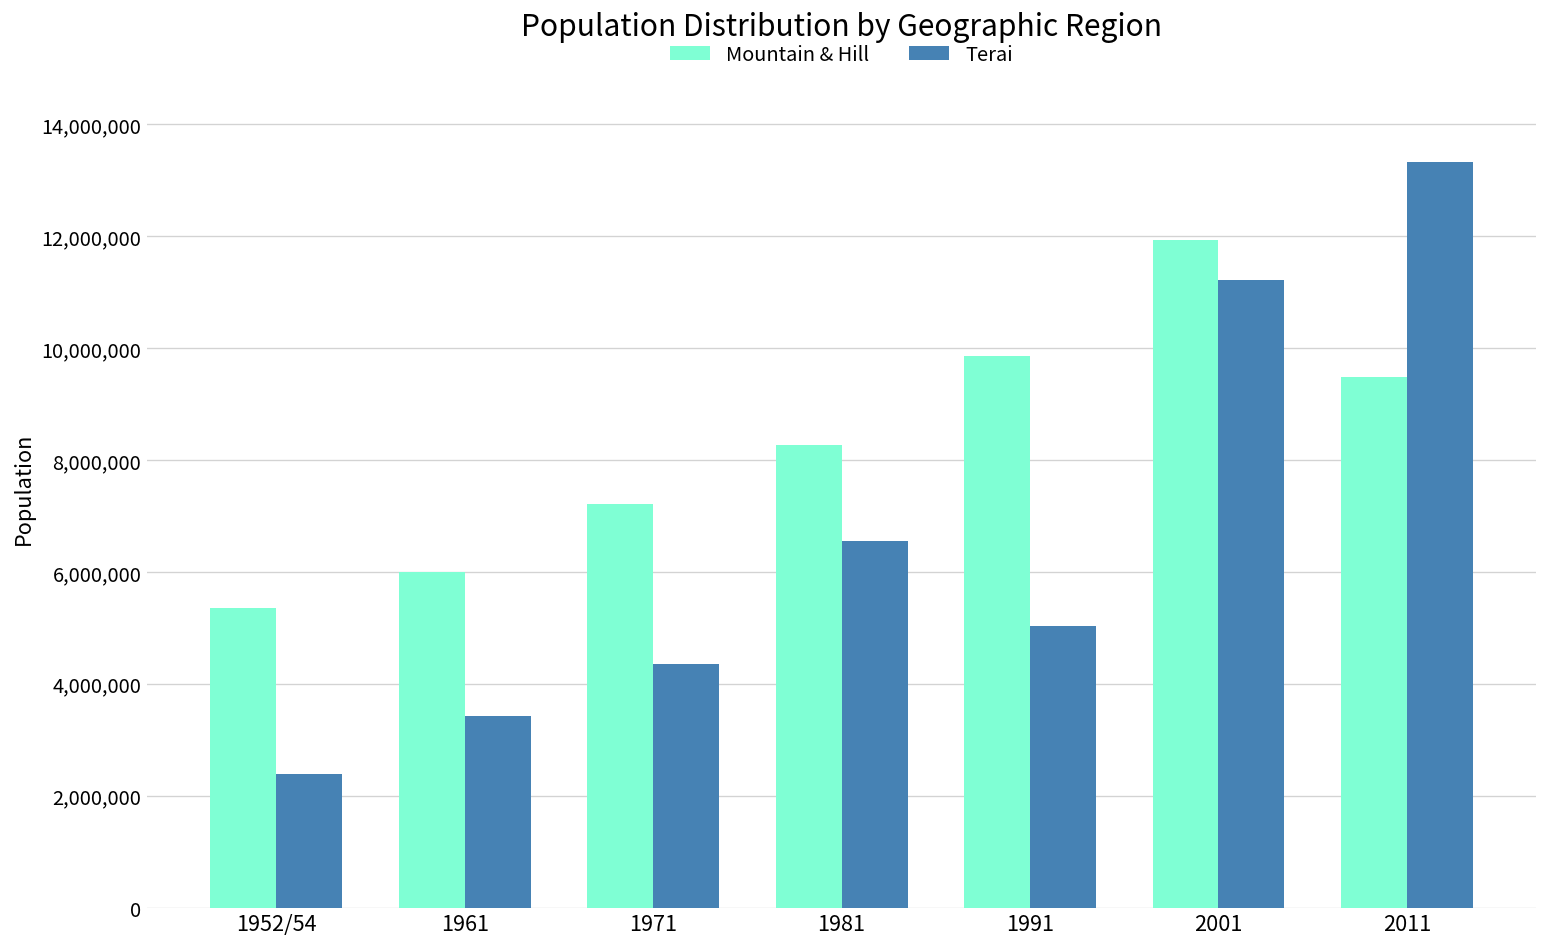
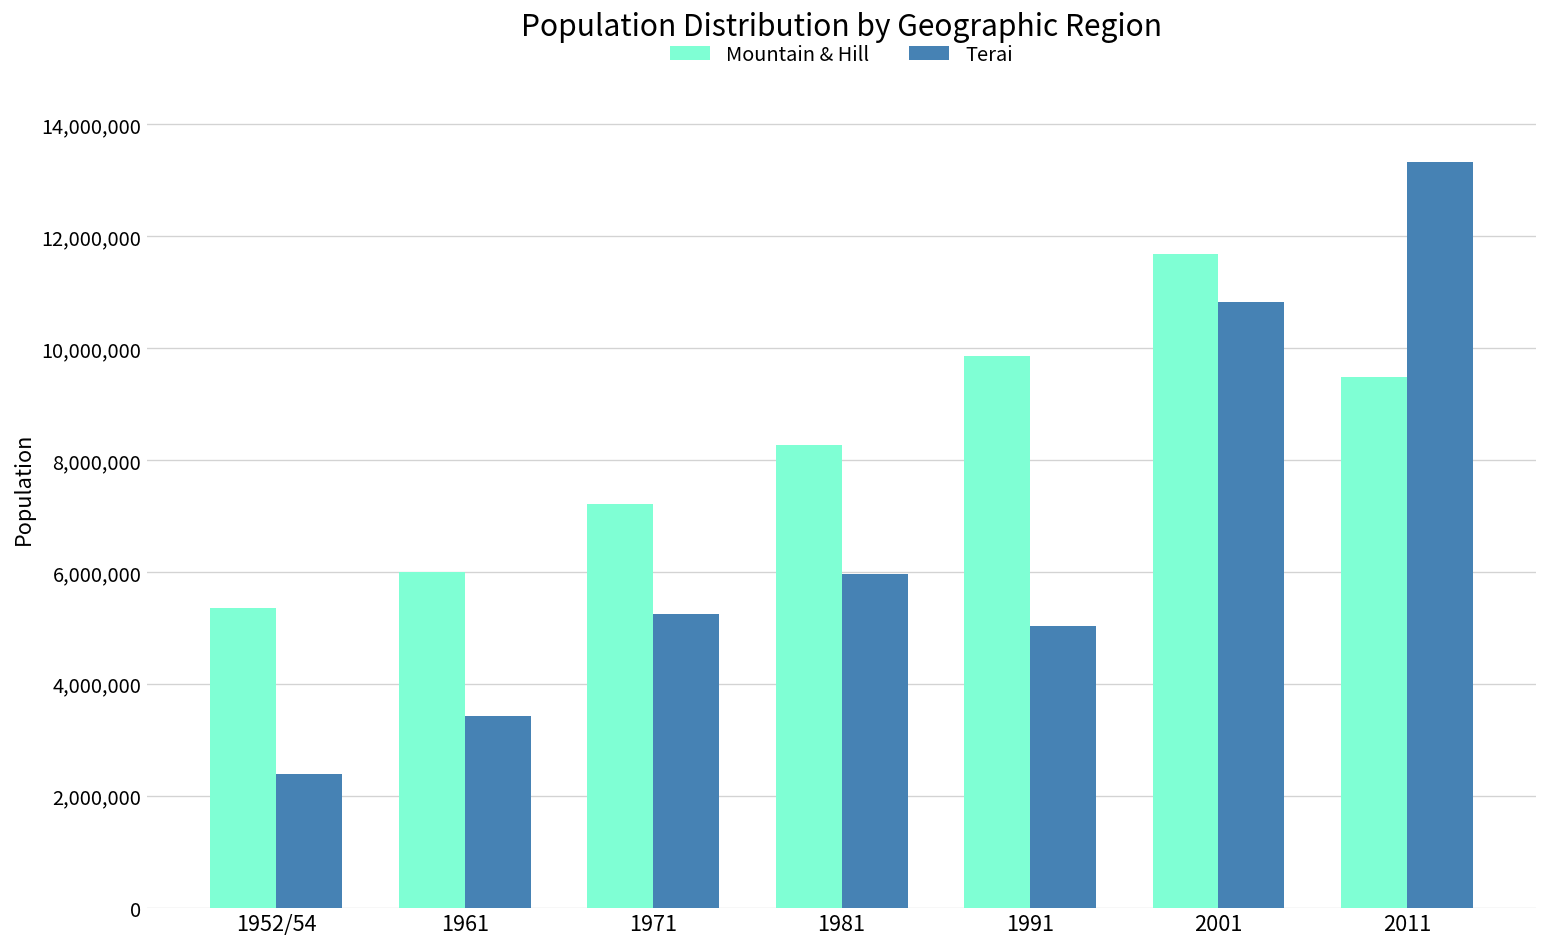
  {
    "Mountain & Hill": {
      "1952/54": "5,300,000",
      "1961": "6,000,000",
      "1971": "7,200,000",
      "1981": "8,300,000",
      "1991": "9,900,000",
-     "2001": "11,900,000",
+     "2001": "11,700,000",
      "2011": "9,500,000"
    },
    "Terai": {
      "1952/54": "2,400,000",
      "1961": "3,400,000",
-     "1971": "4,300,000",
-     "1981": "6,600,000",
+     "1971": "5,200,000",
+     "1981": "6,000,000",
      "1991": "5,000,000",
-     "2001": "11,200,000",
+     "2001": "10,800,000",
      "2011": "13,300,000"
    }
  }
